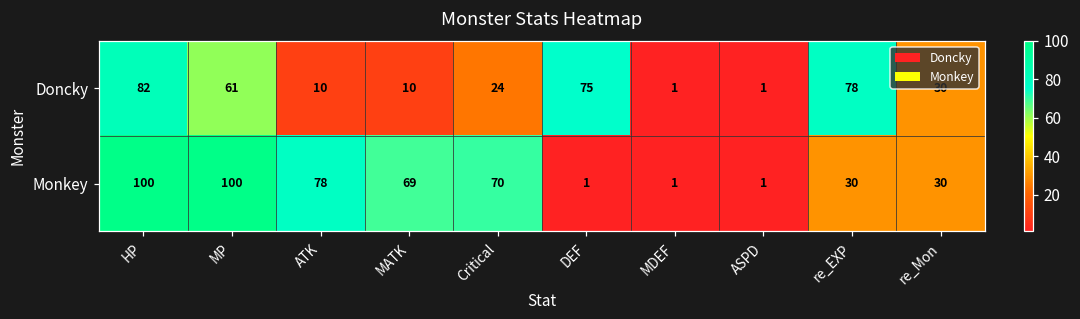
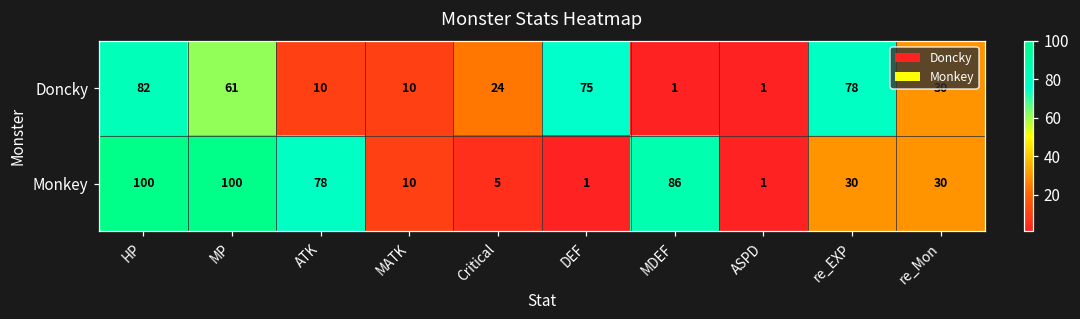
  {
    "Doncky": {
      "HP": 82,
      "MP": 61,
      "ATK": 10,
      "MATK": 10,
      "Critical": 24,
      "DEF": 75,
      "MDEF": 1,
      "ASPD": 1,
      "re_EXP": 78
    },
    "Monkey": {
      "HP": 100,
      "MP": 100,
      "ATK": 78,
-     "MATK": 69,
-     "Critical": 70,
+     "MATK": 10,
+     "Critical": 5,
      "DEF": 1,
-     "MDEF": 1,
+     "MDEF": 86,
      "ASPD": 1,
      "re_EXP": 30,
      "re_Mon": 30
    }
  }
